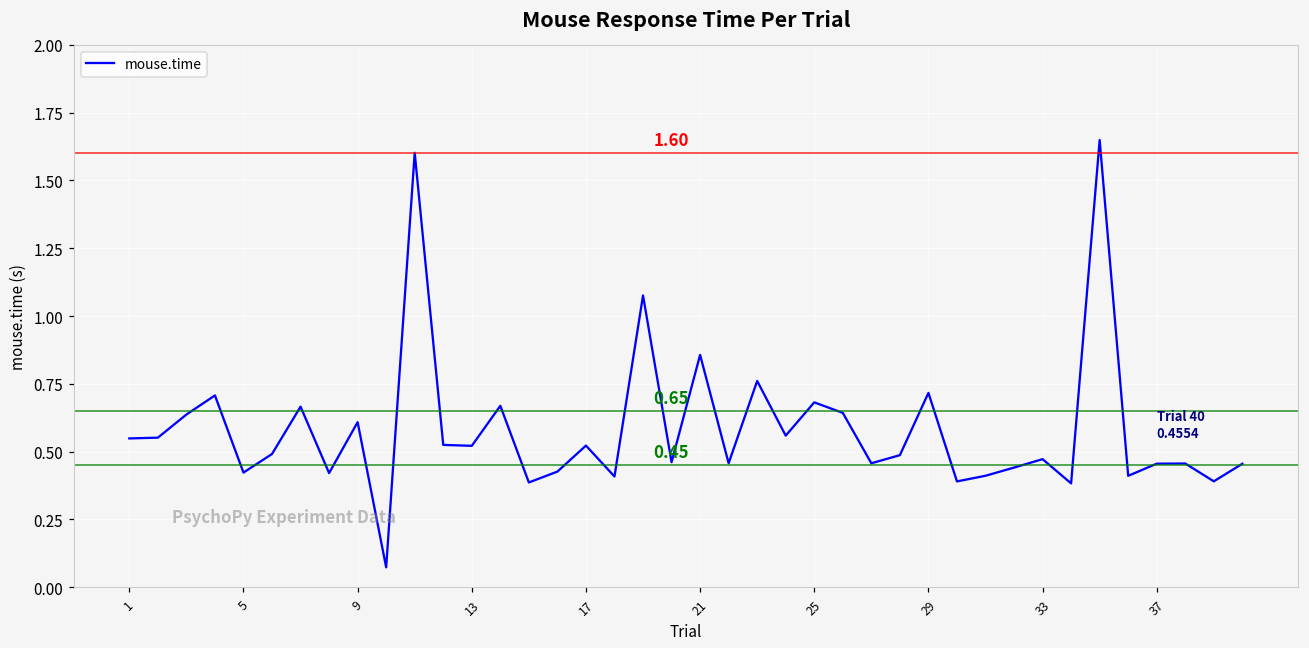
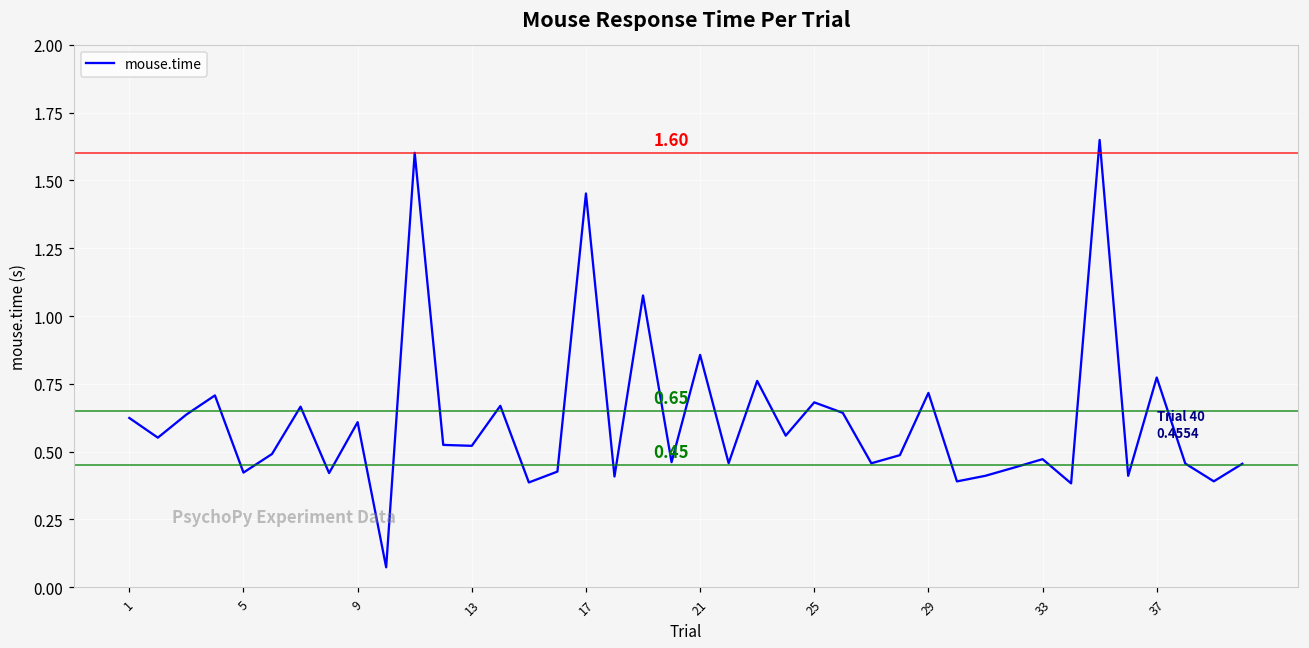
  {
-   "1": 0.55,
+   "1": 0.62,
    "5": 0.42,
    "9": 0.61,
    "13": 0.52,
-   "17": 0.52,
+   "17": 1.45,
    "21": 0.86,
    "25": 0.68,
    "29": 0.72,
    "33": 0.47,
-   "37": 0.46
+   "37": 0.77
  }
